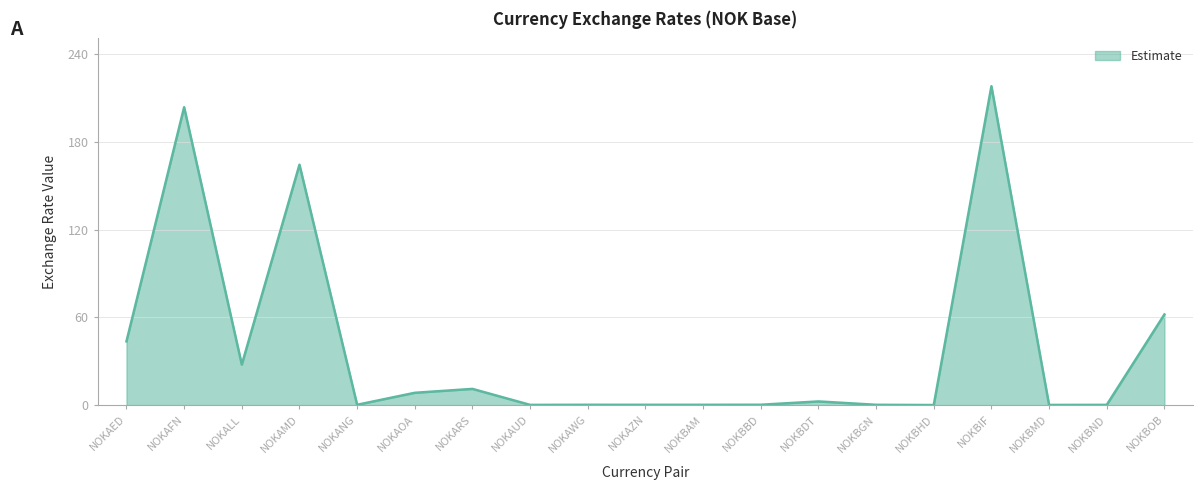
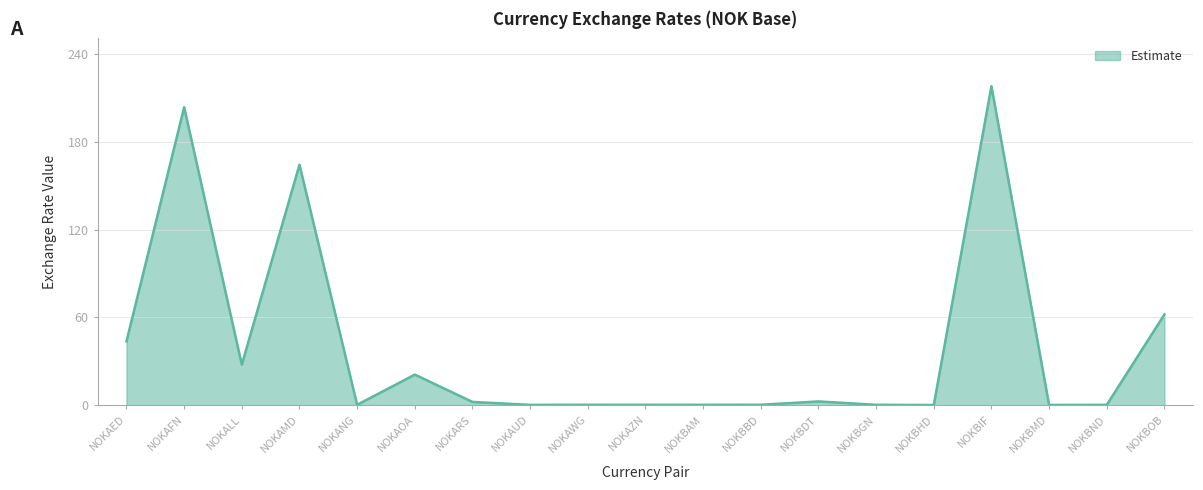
  {
    "NOKAED": 44,
    "NOKAFN": 204,
    "NOKALL": 28,
    "NOKAMD": 165,
    "NOKANG": 0,
-   "NOKAOA": 8,
-   "NOKARS": 11,
+   "NOKAOA": 21,
+   "NOKARS": 2,
    "NOKAUD": 0,
    "NOKAWG": 0,
    "NOKAZN": 0,
    "NOKBAM": 0,
    "NOKBBD": 0,
    "NOKBDT": 3,
    "NOKBGN": 0,
    "NOKBHD": 0,
    "NOKBIF": 218,
    "NOKBMD": 0,
    "NOKBND": 0,
    "NOKBOB": 62
  }
